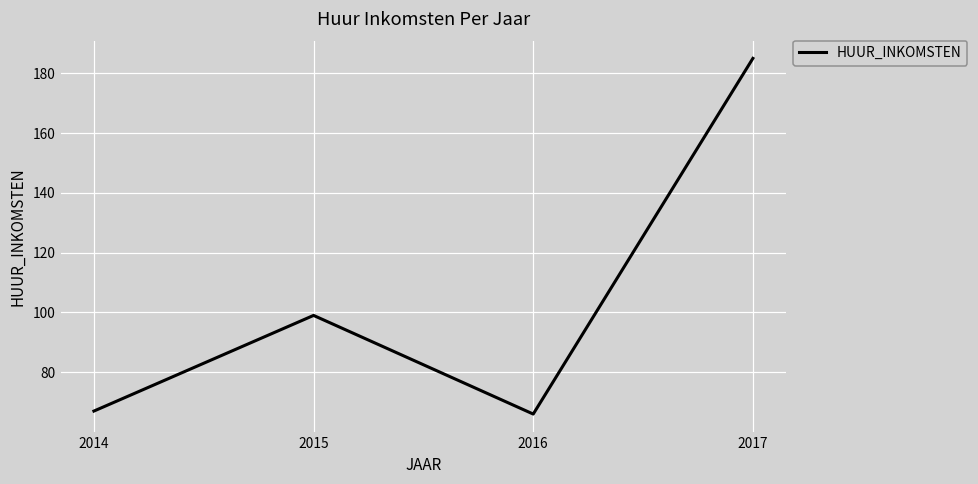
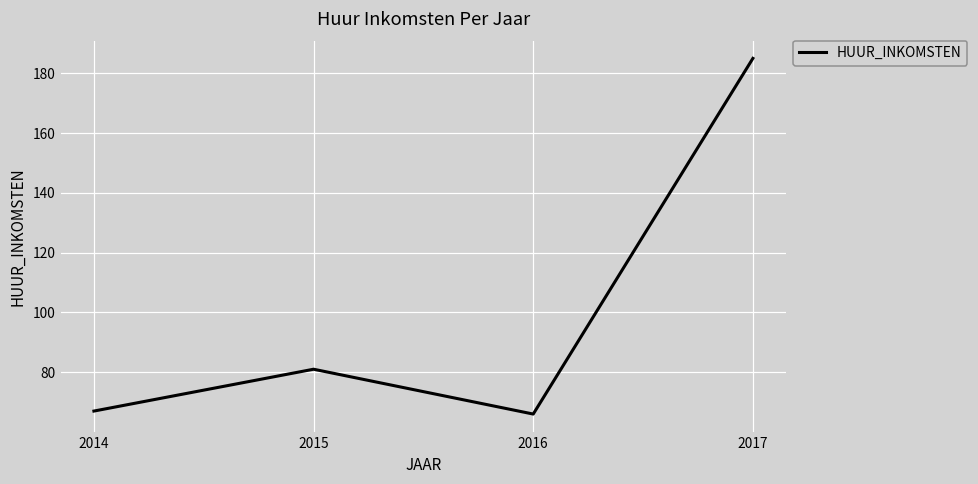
  {
    "2014": 67,
-   "2015": 99,
+   "2015": 81,
    "2016": 66,
    "2017": 185
  }
